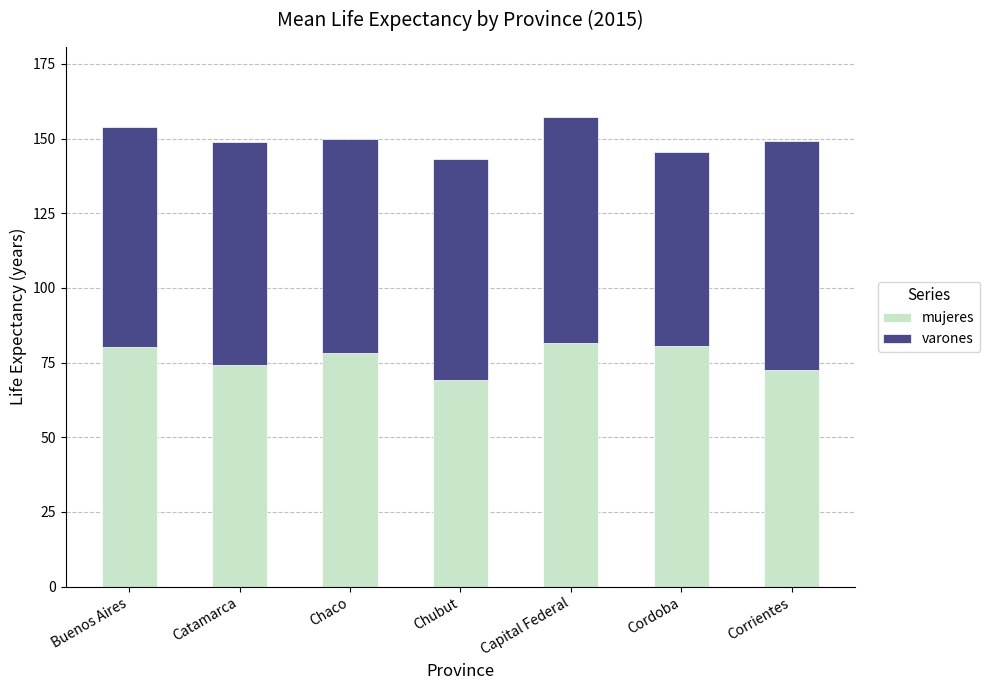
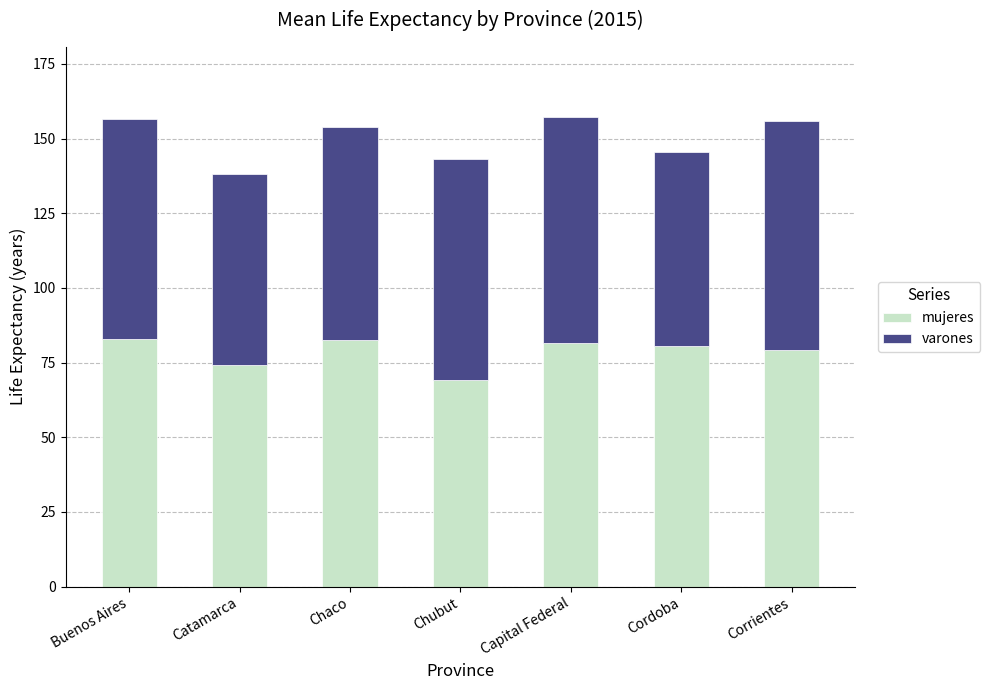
  {
    "mujeres": {
-     "Buenos Aires": 80,
+     "Buenos Aires": 83,
      "Catamarca": 74,
-     "Chaco": 78,
+     "Chaco": 82,
      "Chubut": 69,
      "Capital Federal": 82,
      "Cordoba": 81,
-     "Corrientes": 73
+     "Corrientes": 79
    },
    "varones": {
      "Buenos Aires": 74,
-     "Catamarca": 75,
+     "Catamarca": 64,
      "Chaco": 72,
      "Chubut": 74,
      "Capital Federal": 75,
      "Cordoba": 65,
      "Corrientes": 76
    }
  }
